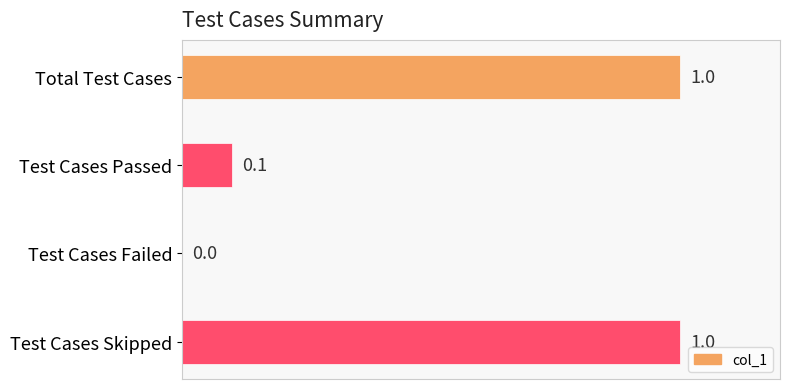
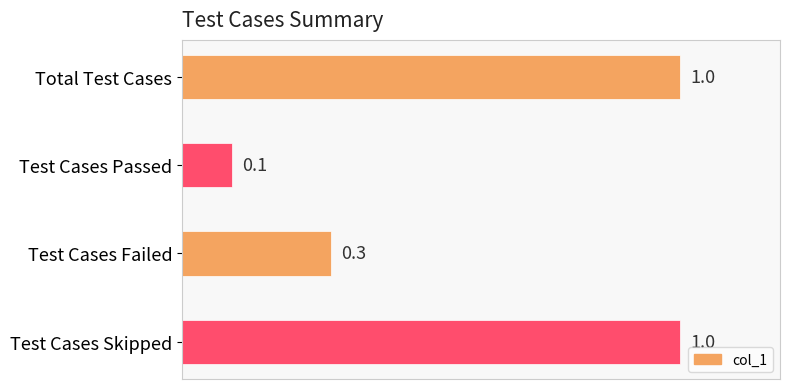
  {
    "Total Test Cases": 1.0,
    "Test Cases Passed": 0.1,
-   "Test Cases Failed": 0.0
+   "Test Cases Failed": 0.3
  }
